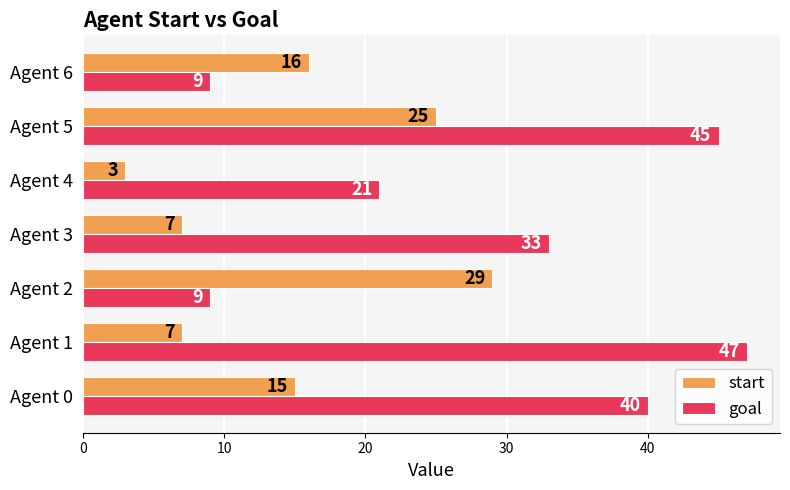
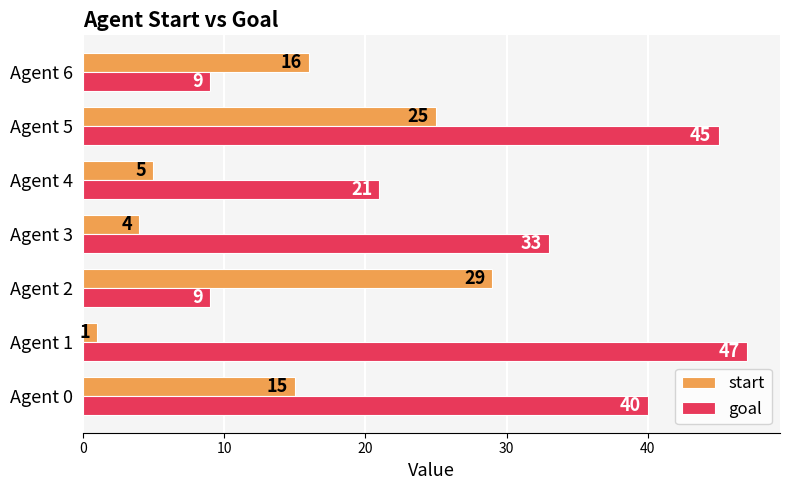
  {
    "start": {
      "Agent 6": 16,
      "Agent 5": 25,
-     "Agent 4": 3,
-     "Agent 3": 7,
+     "Agent 4": 5,
+     "Agent 3": 4,
      "Agent 2": 29,
-     "Agent 1": 7,
+     "Agent 1": 1,
      "Agent 0": 15
    },
    "goal": {
      "Agent 6": 9,
      "Agent 5": 45,
      "Agent 4": 21,
      "Agent 3": 33,
      "Agent 2": 9,
      "Agent 1": 47,
      "Agent 0": 40
    }
  }
